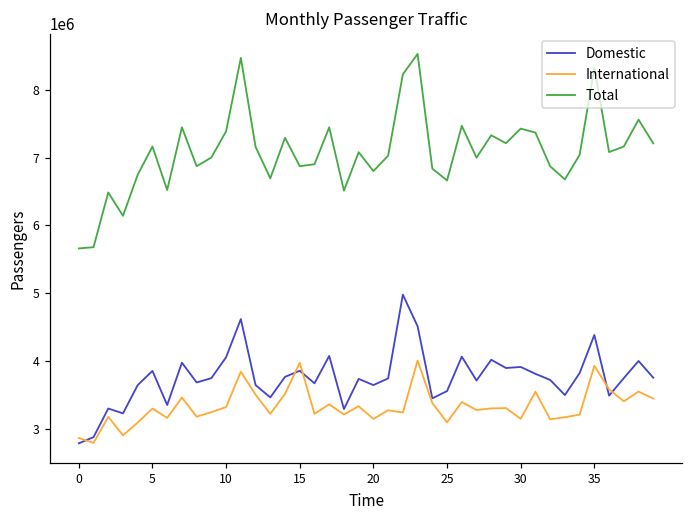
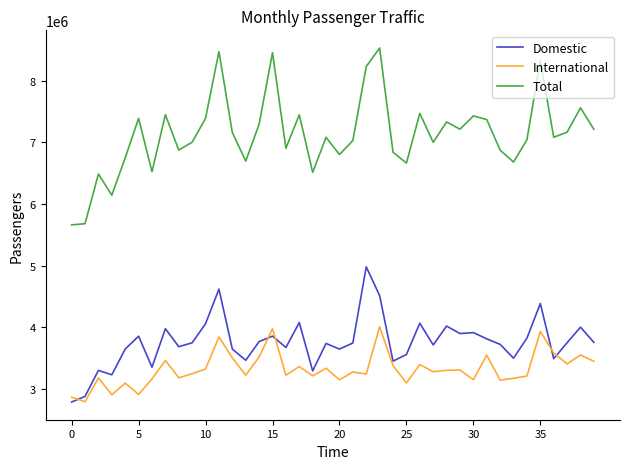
  {
    "Domestic": {
      "0": 2800000,
      "5": 3900000,
      "10": 4100000,
      "15": 3900000,
      "20": 3600000,
      "25": 3600000,
      "30": 3900000,
      "35": 4400000
    },
    "International": {
      "0": 2900000,
-     "5": 3300000,
+     "5": 2900000,
      "10": 3300000,
      "15": 4000000,
      "20": 3200000,
      "25": 3100000,
      "30": 3200000,
      "35": 3900000
    },
    "Total": {
      "0": 5700000,
-     "5": 7200000,
+     "5": 7400000,
      "10": 7400000,
-     "15": 6900000,
+     "15": 8500000,
      "20": 6800000,
      "25": 6700000,
      "30": 7400000
    }
  }
